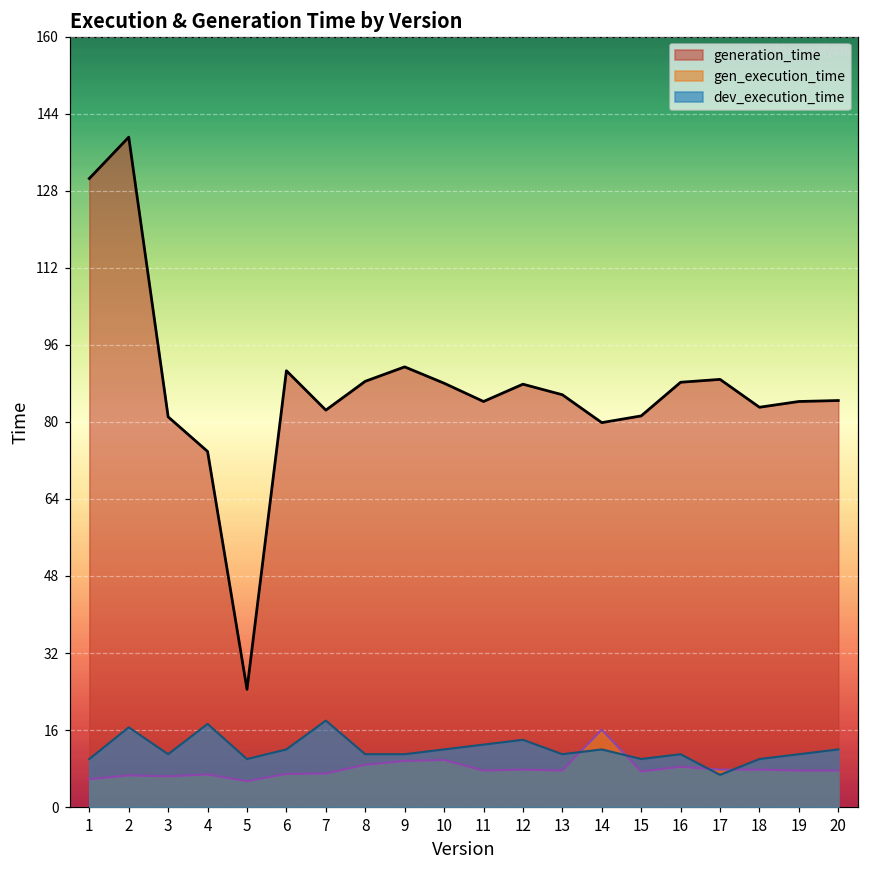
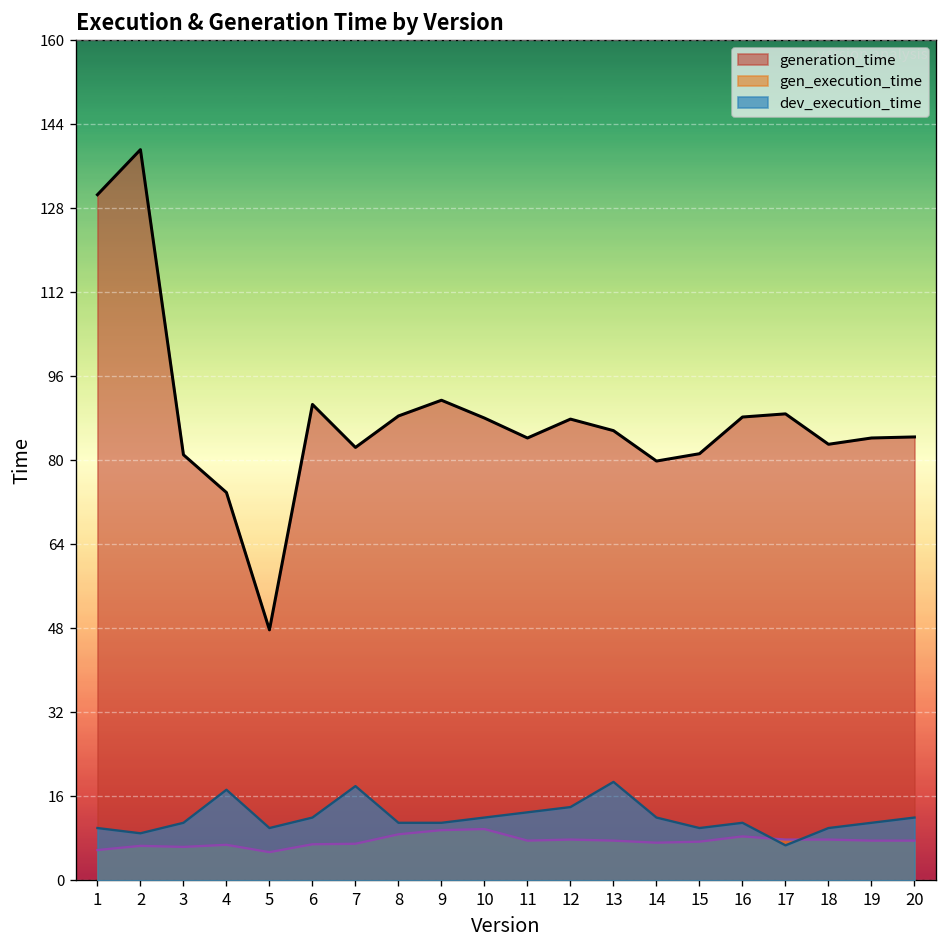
  {
    "generation_time": {
      "1": 131,
      "2": 139,
      "3": 81,
      "4": 74,
-     "5": 25,
+     "5": 48,
      "6": 91,
      "7": 83,
      "8": 89,
      "9": 92,
      "10": 88,
      "11": 84,
      "12": 88,
      "13": 86,
      "14": 80,
      "15": 81,
      "16": 88,
      "17": 89,
      "18": 83,
      "19": 84,
      "20": 85
    },
    "gen_execution_time": {
      "1": 6,
      "2": 7,
      "3": 6,
      "4": 7,
      "5": 5,
      "6": 7,
      "7": 7,
      "8": 9,
      "9": 10,
      "10": 10,
      "11": 8,
      "12": 8,
      "13": 8,
-     "14": 16,
+     "14": 7,
      "15": 7,
      "16": 8,
      "17": 8,
      "18": 8,
      "19": 8,
      "20": 8
    },
    "dev_execution_time": {
      "1": 10,
-     "2": 17,
+     "2": 9,
      "3": 11,
      "4": 17,
      "5": 10,
      "6": 12,
      "7": 18,
      "8": 11,
      "9": 11,
      "10": 12,
      "11": 13,
      "12": 14,
-     "13": 11,
+     "13": 19,
      "14": 12,
      "15": 10,
      "16": 11,
      "17": 7,
      "18": 10,
      "19": 11,
      "20": 12
    }
  }
